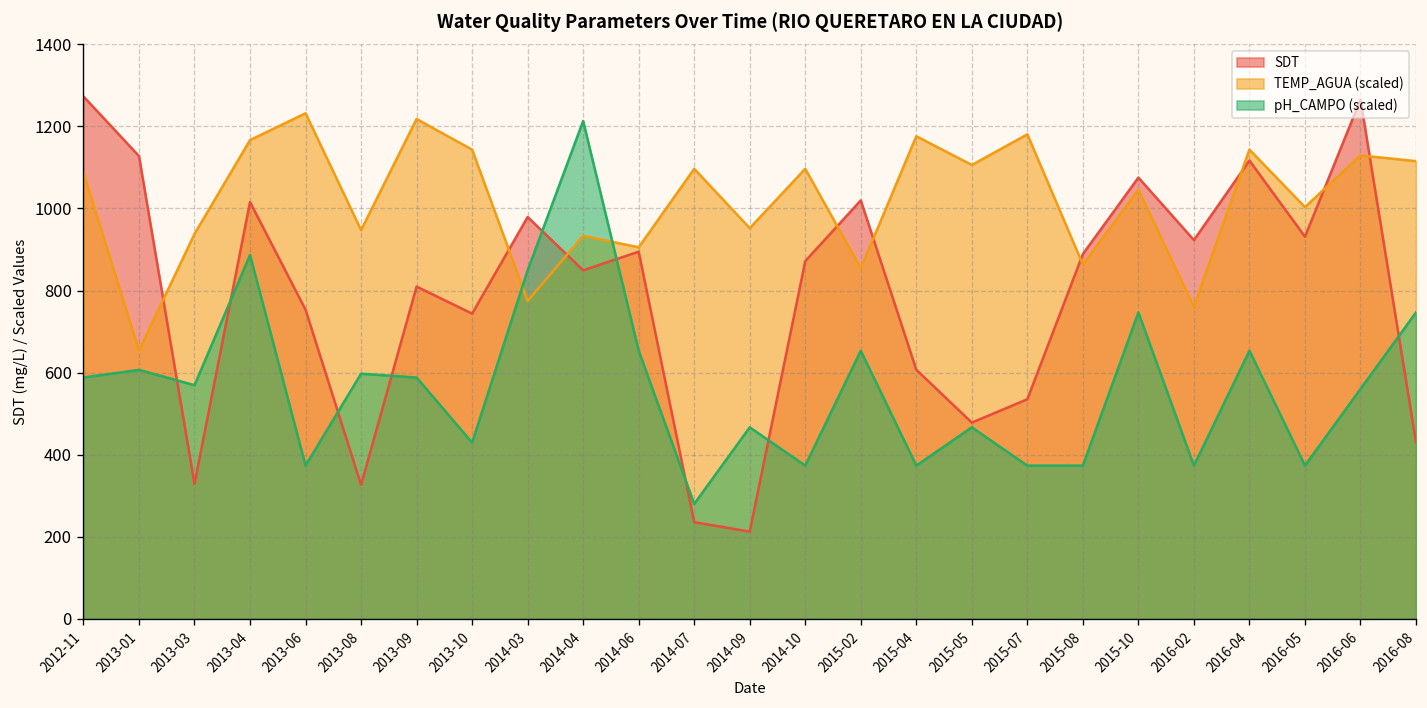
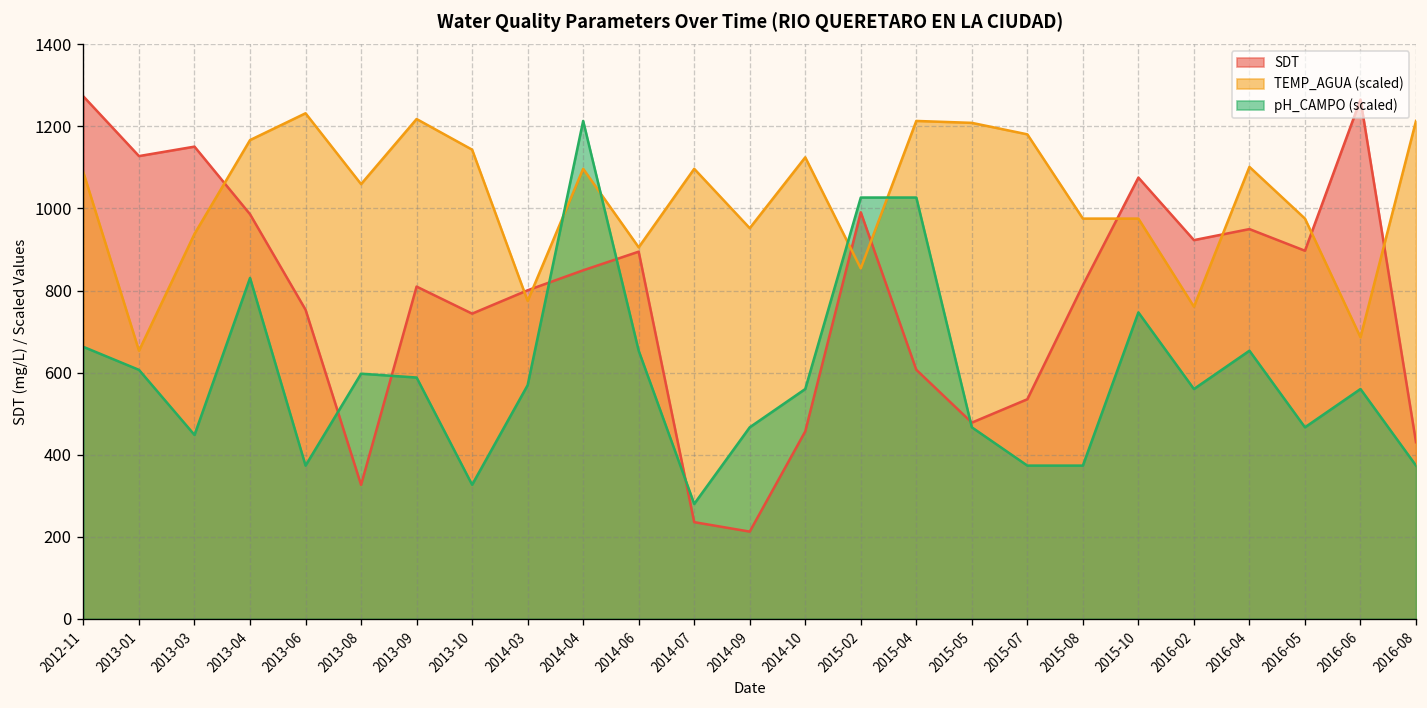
  {
    "SDT": {
      "2012-11": 1270,
      "2013-01": 1130,
-     "2013-03": 330,
-     "2013-04": 1020,
+     "2013-03": 1150,
+     "2013-04": 990,
      "2013-06": 750,
      "2013-08": 330,
      "2013-09": 810,
      "2013-10": 740,
-     "2014-03": 980,
+     "2014-03": 800,
      "2014-04": 850,
      "2014-06": 890,
      "2014-07": 240,
      "2014-09": 210,
-     "2014-10": 870,
-     "2015-02": 1020,
+     "2014-10": 460,
+     "2015-02": 990,
      "2015-04": 610,
      "2015-05": 480,
      "2015-07": 540,
-     "2015-08": 890,
+     "2015-08": 810,
      "2015-10": 1080,
      "2016-02": 920,
-     "2016-04": 1120,
-     "2016-05": 930,
+     "2016-04": 950,
+     "2016-05": 900,
      "2016-08": 430
    },
    "TEMP_AGUA (scaled)": {
      "2012-11": 1090,
      "2013-01": 650,
      "2013-03": 940,
      "2013-04": 1170,
      "2013-06": 1230,
-     "2013-08": 950,
+     "2013-08": 1060,
      "2013-09": 1220,
      "2013-10": 1140,
      "2014-03": 770,
-     "2014-04": 930,
+     "2014-04": 1100,
      "2014-06": 910,
      "2014-07": 1100,
      "2014-09": 950,
-     "2014-10": 1100,
+     "2014-10": 1120,
      "2015-02": 850,
-     "2015-04": 1180,
-     "2015-05": 1110,
+     "2015-04": 1210,
+     "2015-05": 1210,
      "2015-07": 1180,
-     "2015-08": 860,
-     "2015-10": 1050,
+     "2015-08": 980,
+     "2015-10": 980,
      "2016-02": 760,
-     "2016-04": 1140,
-     "2016-05": 1000,
-     "2016-06": 1130,
-     "2016-08": 1120
+     "2016-04": 1100,
+     "2016-05": 980,
+     "2016-06": 690,
+     "2016-08": 1210
    },
    "pH_CAMPO (scaled)": {
-     "2012-11": 590,
+     "2012-11": 660,
      "2013-01": 610,
-     "2013-03": 570,
-     "2013-04": 890,
+     "2013-03": 450,
+     "2013-04": 830,
      "2013-06": 370,
      "2013-08": 600,
      "2013-09": 590,
-     "2013-10": 430,
-     "2014-03": 850,
+     "2013-10": 330,
+     "2014-03": 570,
      "2014-04": 1210,
      "2014-06": 650,
      "2014-07": 280,
      "2014-09": 470,
-     "2014-10": 370,
-     "2015-02": 650,
-     "2015-04": 370,
+     "2014-10": 560,
+     "2015-02": 1030,
+     "2015-04": 1030,
      "2015-05": 470,
      "2015-07": 370,
      "2015-08": 370,
      "2015-10": 750,
-     "2016-02": 370,
+     "2016-02": 560,
      "2016-04": 650,
-     "2016-05": 370,
+     "2016-05": 470,
      "2016-06": 560,
-     "2016-08": 750
+     "2016-08": 370
    }
  }
